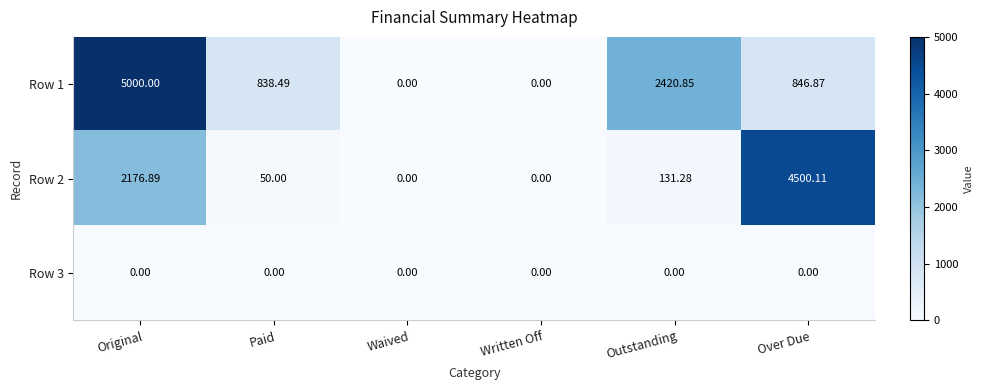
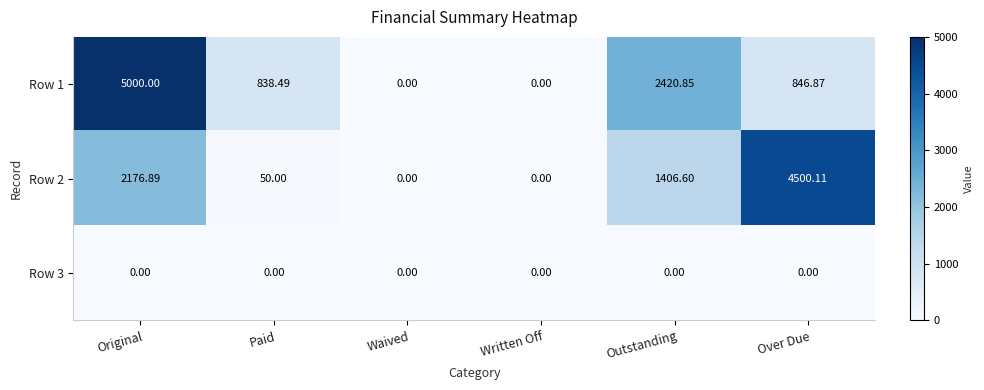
  {
    "Row 1": {
      "Original": 5000.00,
      "Paid": 838.49,
      "Waived": 0.00,
      "Written Off": 0.00,
      "Outstanding": 2420.85,
      "Over Due": 846.87
    },
    "Row 2": {
      "Original": 2176.89,
      "Paid": 50.00,
      "Waived": 0.00,
      "Written Off": 0.00,
-     "Outstanding": 131.28,
+     "Outstanding": 1406.60,
      "Over Due": 4500.11
    },
    "Row 3": {
      "Original": 0.00,
      "Paid": 0.00,
      "Waived": 0.00,
      "Written Off": 0.00,
      "Outstanding": 0.00,
      "Over Due": 0.00
    }
  }
